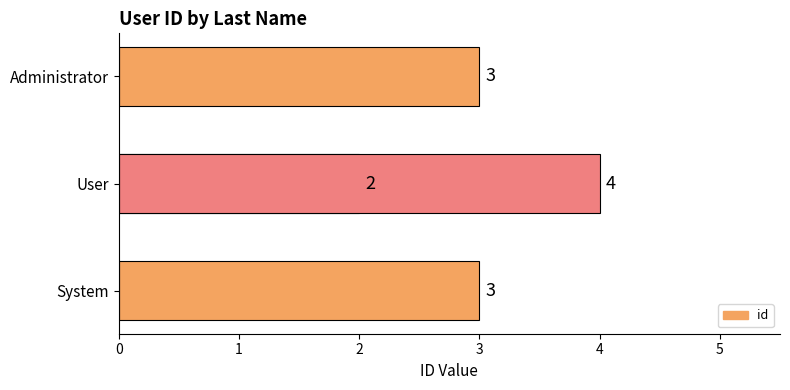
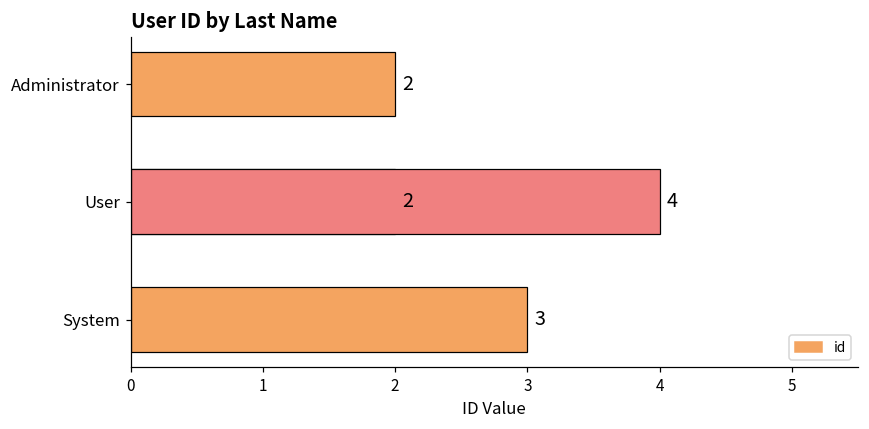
  {
-   "Administrator": 3,
+   "Administrator": 2,
    "System": 3
  }
